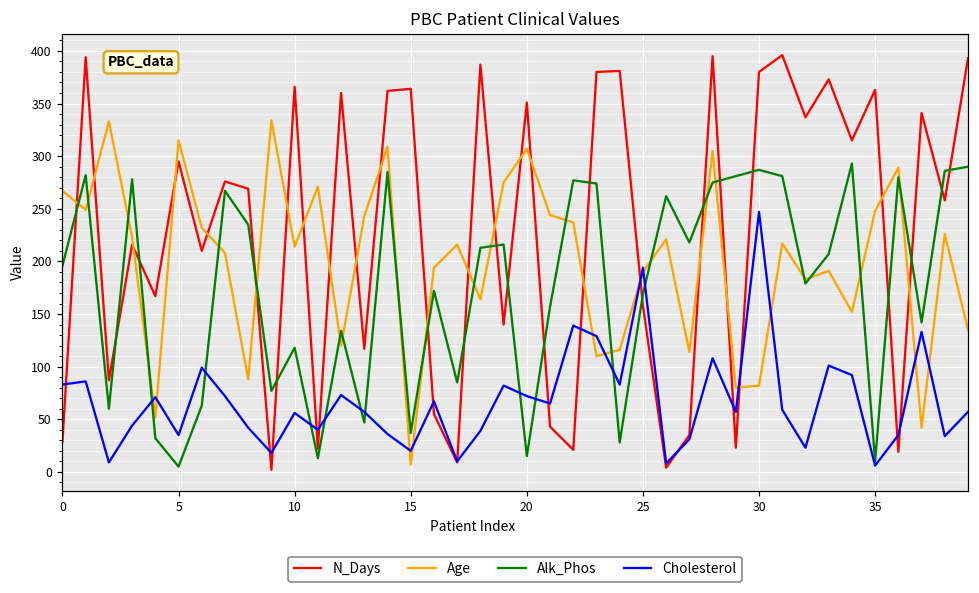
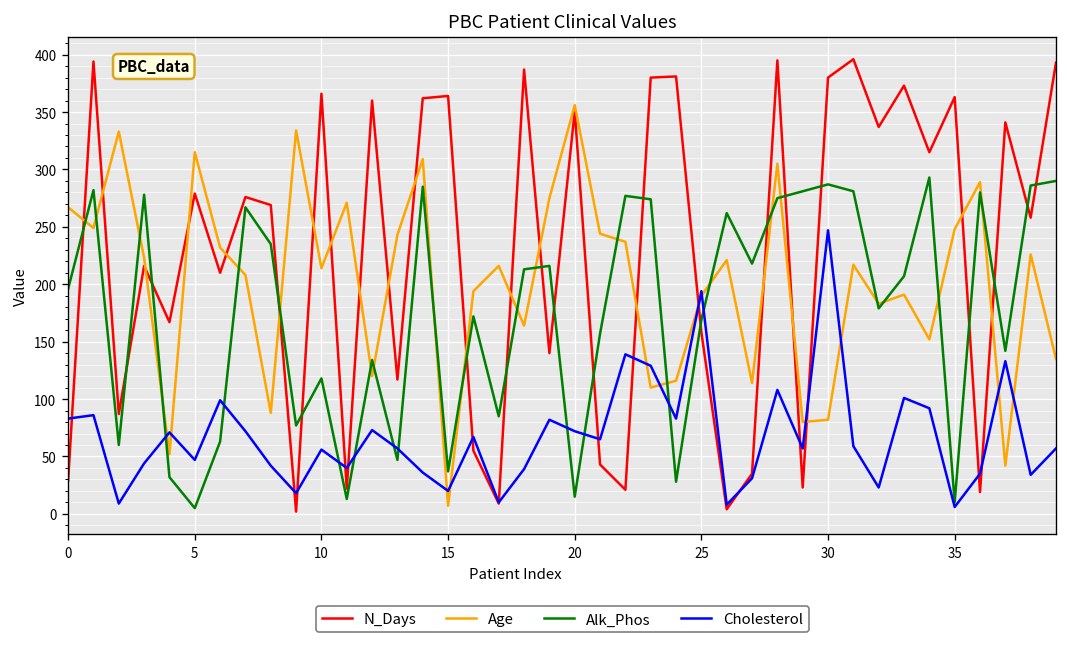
  {
    "N_Days": {
      "0": 30,
-     "5": 300,
+     "5": 280,
      "10": 370,
      "15": 360,
      "20": 350,
      "25": 160,
      "30": 380,
      "35": 360
    },
    "Age": {
      "0": 270,
      "5": 320,
      "10": 210,
      "15": 10,
-     "20": 310,
+     "20": 360,
      "25": 190,
      "30": 80,
      "35": 250
    },
    "Alk_Phos": {
      "0": 200,
      "5": 10,
      "10": 120,
      "15": 40,
      "20": 20,
      "25": 170,
      "30": 290,
      "35": 10
    },
    "Cholesterol": {
      "0": 80,
-     "5": 40,
+     "5": 50,
      "10": 60,
      "15": 20,
      "20": 70,
      "25": 190,
      "30": 250,
      "35": 10
    }
  }
